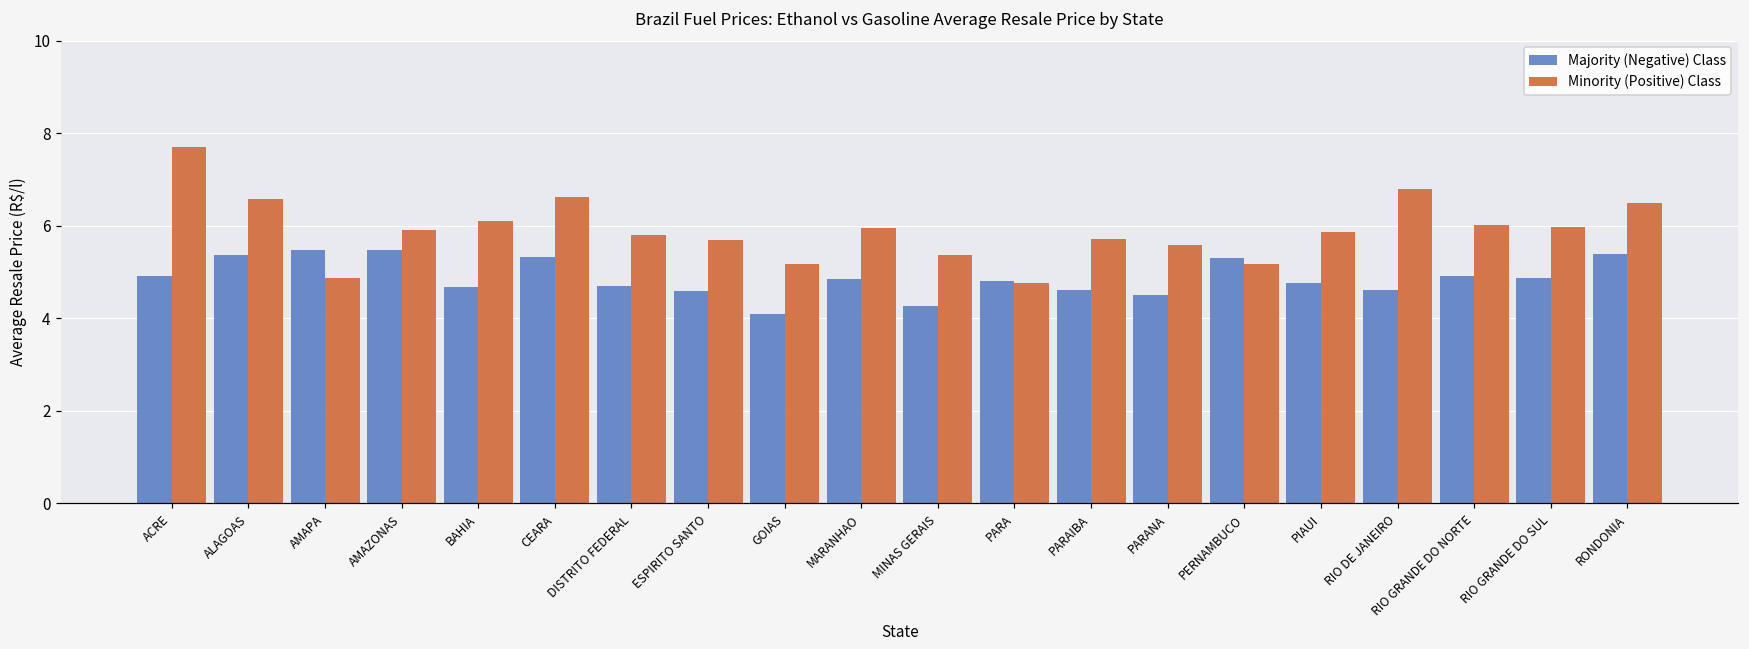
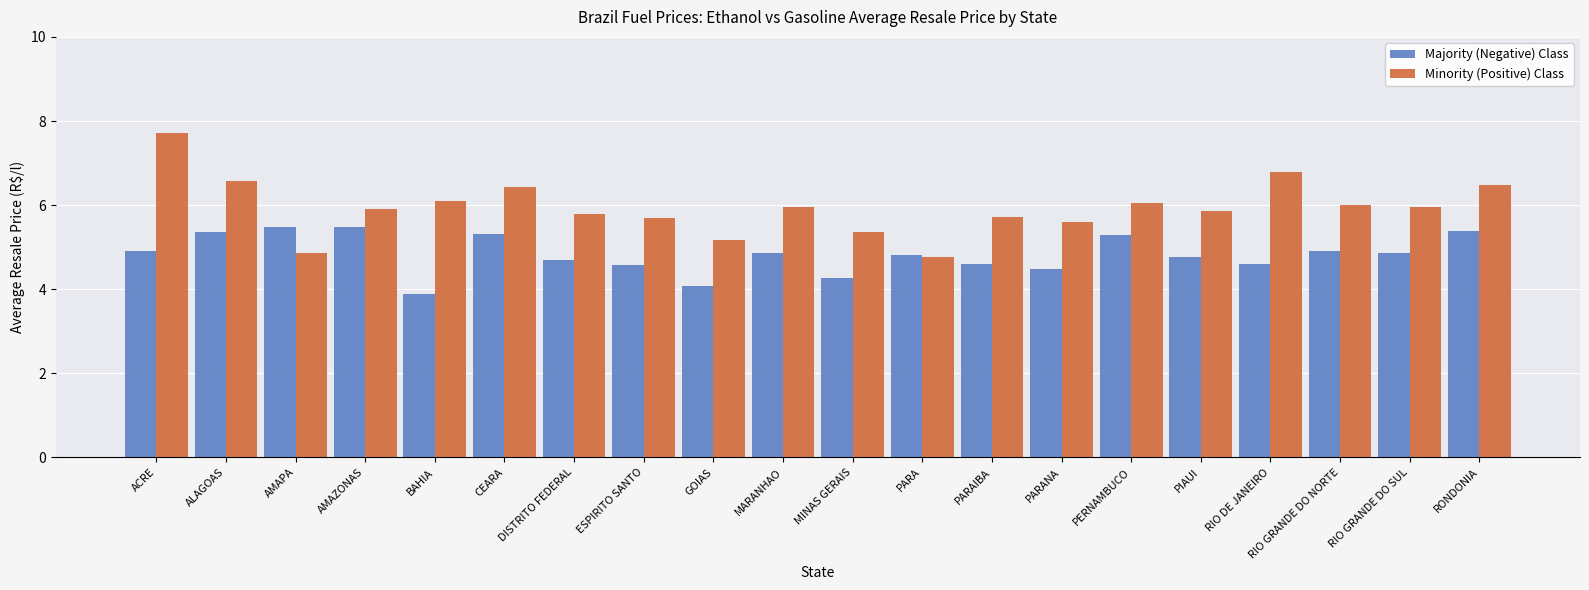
  {
    "Majority (Negative) Class": {
      "ACRE": 4.9,
      "ALAGOAS": 5.4,
      "AMAPA": 5.5,
      "AMAZONAS": 5.5,
-     "BAHIA": 4.7,
+     "BAHIA": 3.9,
      "CEARA": 5.3,
      "DISTRITO FEDERAL": 4.7,
      "ESPIRITO SANTO": 4.6,
      "GOIAS": 4.1,
      "MARANHAO": 4.9,
      "MINAS GERAIS": 4.3,
      "PARA": 4.8,
      "PARAIBA": 4.6,
      "PARANA": 4.5,
      "PERNAMBUCO": 5.3,
      "PIAUI": 4.8,
      "RIO DE JANEIRO": 4.6,
      "RIO GRANDE DO NORTE": 4.9,
      "RIO GRANDE DO SUL": 4.9,
      "RONDONIA": 5.4
    },
    "Minority (Positive) Class": {
      "ACRE": 7.7,
      "ALAGOAS": 6.6,
      "AMAPA": 4.9,
      "AMAZONAS": 5.9,
      "BAHIA": 6.1,
-     "CEARA": 6.6,
+     "CEARA": 6.4,
      "DISTRITO FEDERAL": 5.8,
      "ESPIRITO SANTO": 5.7,
      "GOIAS": 5.2,
      "MARANHAO": 6.0,
      "MINAS GERAIS": 5.4,
      "PARA": 4.8,
      "PARAIBA": 5.7,
      "PARANA": 5.6,
-     "PERNAMBUCO": 5.2,
+     "PERNAMBUCO": 6.0,
      "PIAUI": 5.9,
      "RIO DE JANEIRO": 6.8,
      "RIO GRANDE DO NORTE": 6.0,
      "RIO GRANDE DO SUL": 6.0,
      "RONDONIA": 6.5
    }
  }
